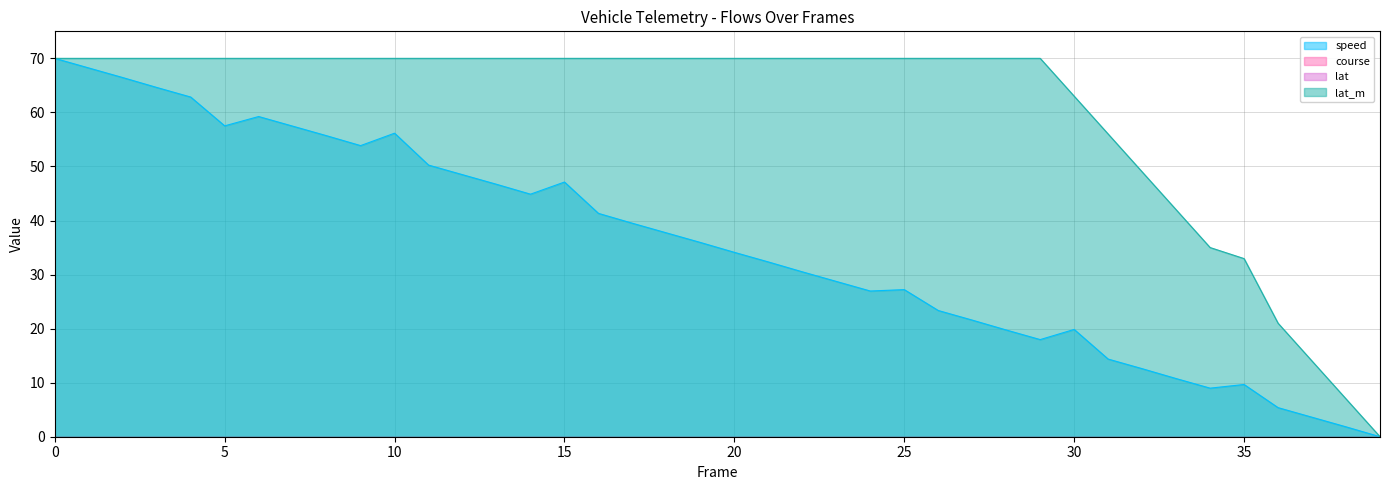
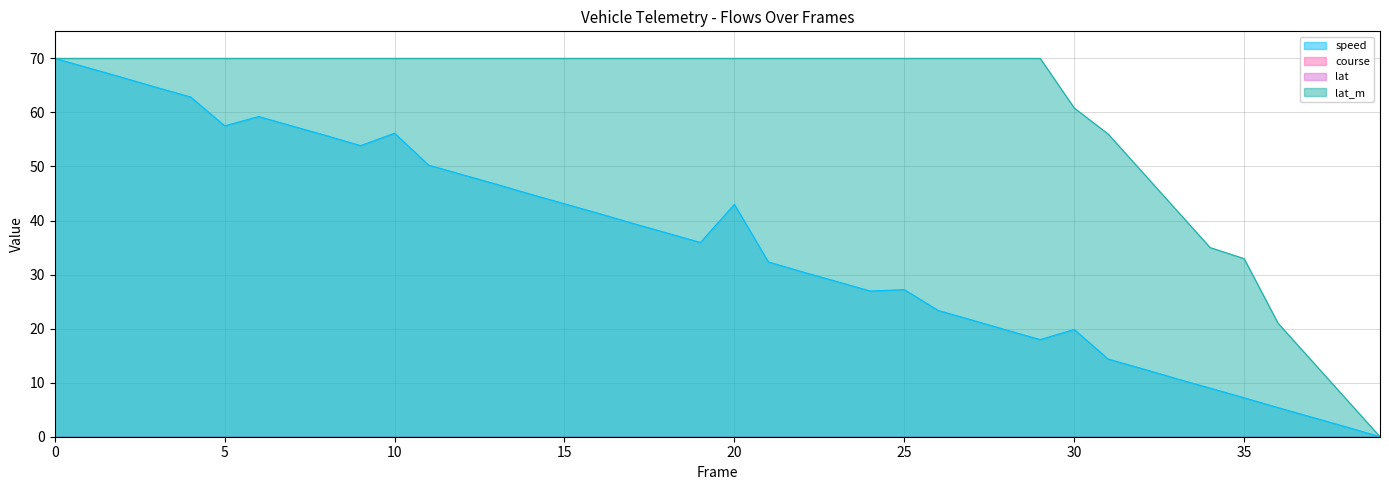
  {
    "speed": {
      "5": 58,
      "10": 56,
-     "15": 47,
-     "20": 34,
+     "15": 43,
+     "20": 43,
      "25": 27,
      "30": 20,
-     "35": 10
+     "35": 7
    },
    "lat": {
      "0": 0,
      "5": 0,
      "10": 0,
      "15": 0,
      "20": 0,
      "25": 0,
      "30": 0,
      "35": 0
    },
    "lat_m": {
      "5": 70,
      "10": 70,
      "15": 70,
      "20": 70,
      "25": 70,
-     "30": 63,
+     "30": 61,
      "35": 33
    }
  }
